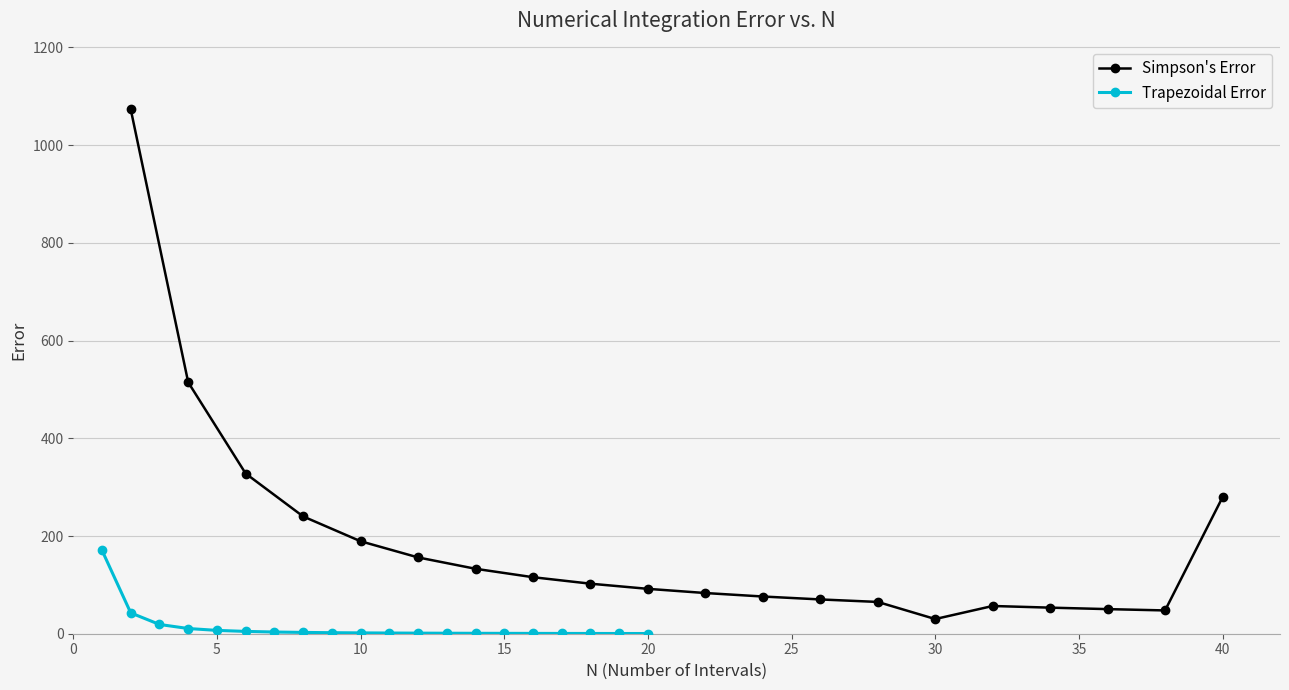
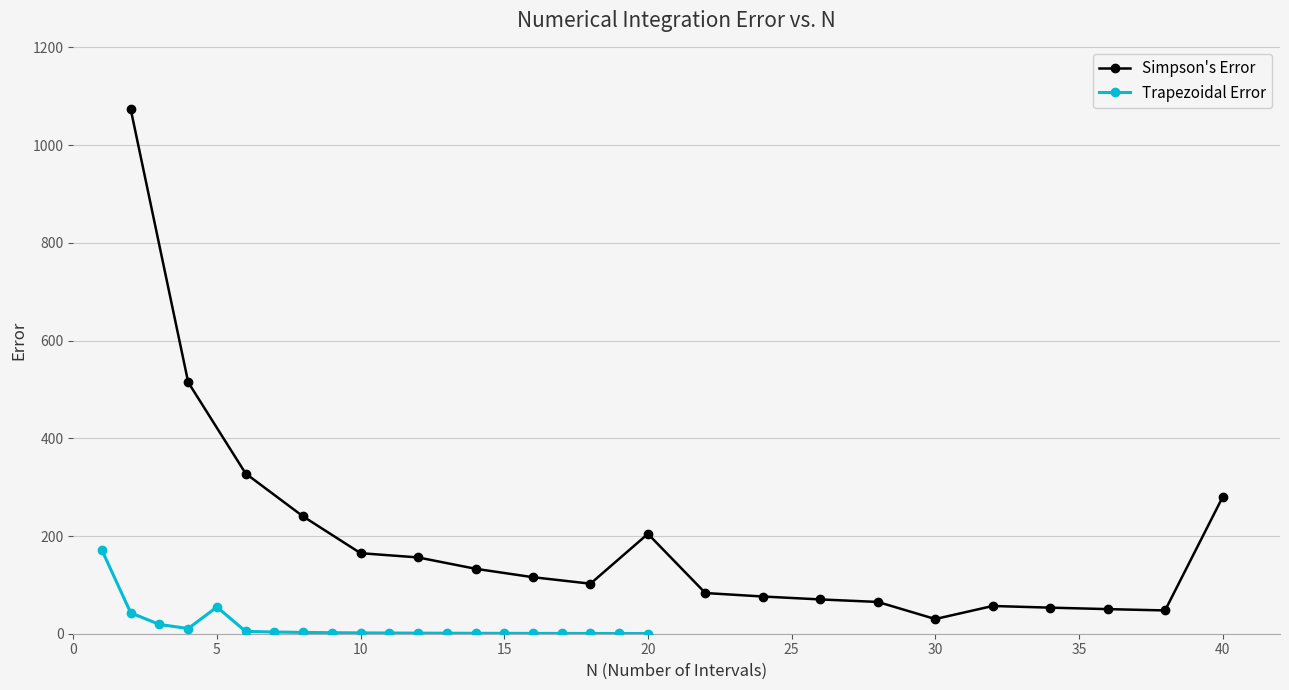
  {
    "Simpson's Error": {
-     "10": 190,
-     "20": 90,
+     "10": 160,
+     "20": 200,
      "30": 30,
      "40": 280
    },
    "Trapezoidal Error": {
-     "5": 10,
+     "5": 50,
      "10": 0,
      "15": 0,
      "20": 0
    }
  }
